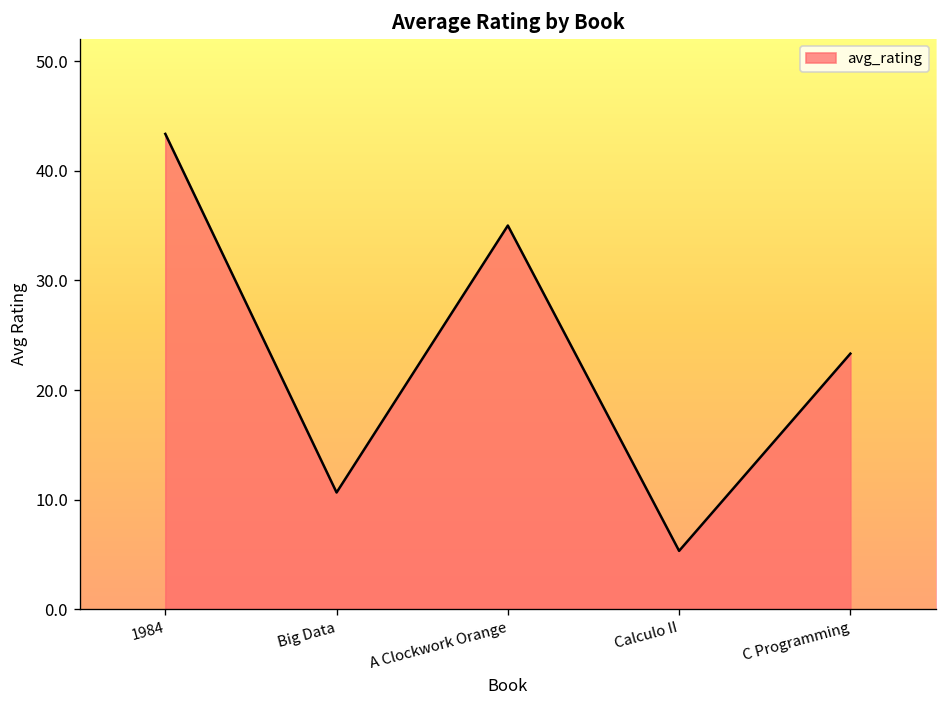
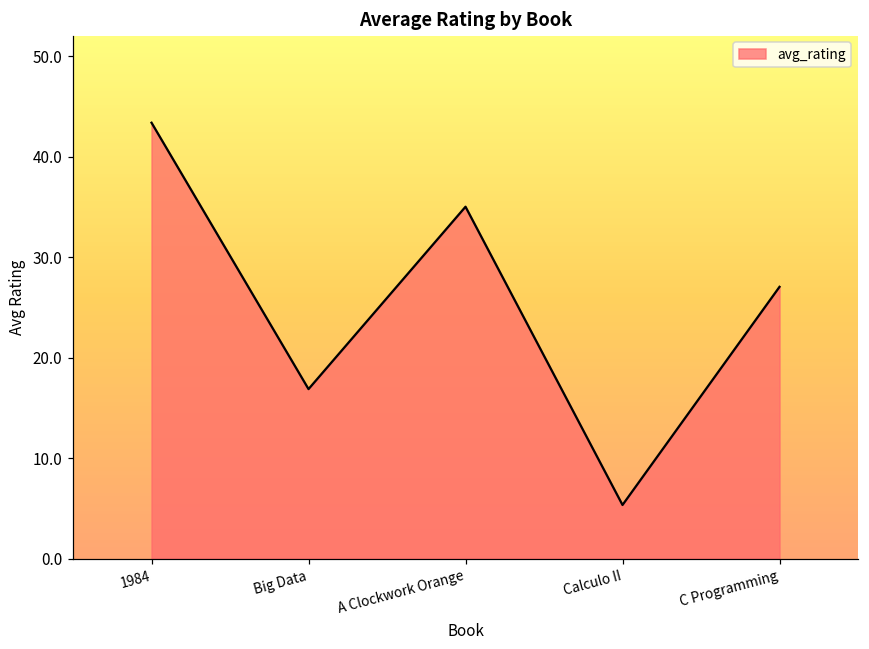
  {
    "1984": 43,
-   "Big Data": 11,
+   "Big Data": 17,
    "A Clockwork Orange": 35,
    "Calculo II": 5,
-   "C Programming": 23
+   "C Programming": 27
  }
